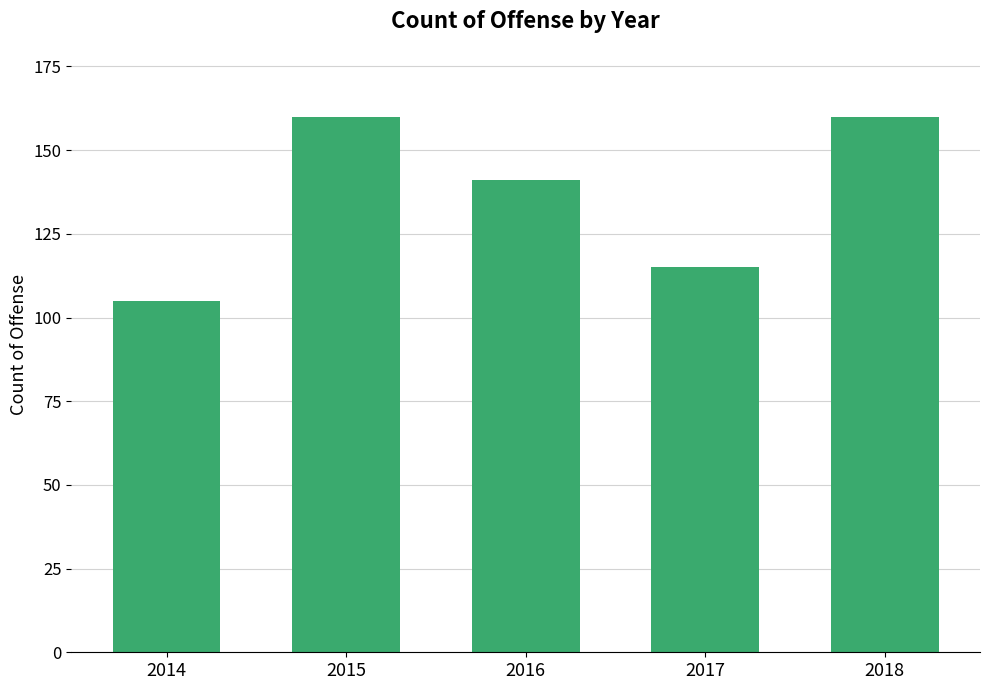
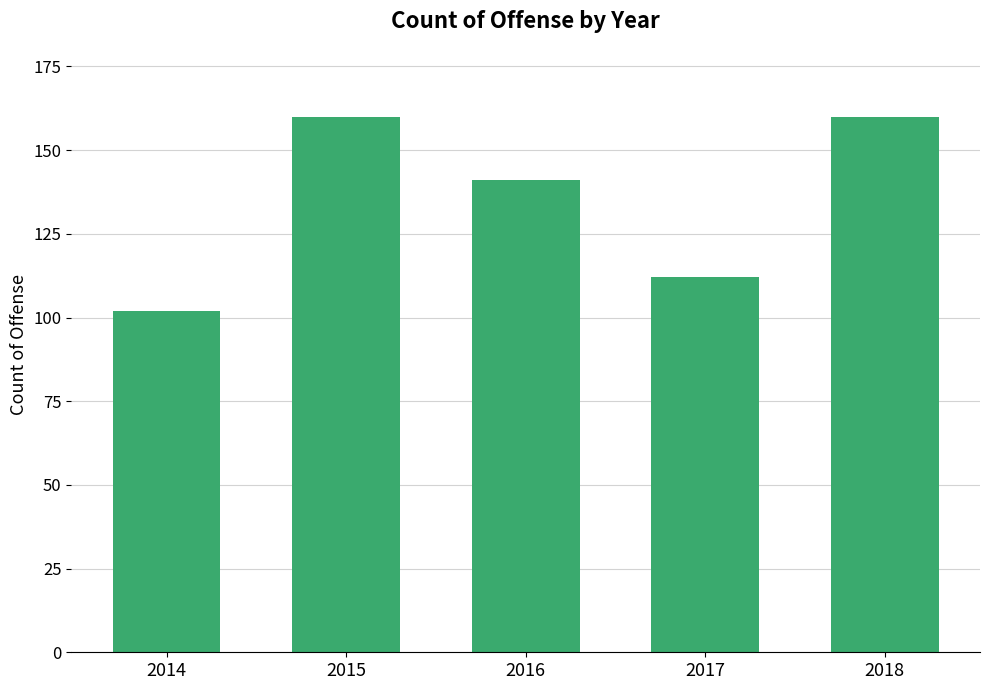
  {
-   "2014": 105,
+   "2014": 102,
    "2015": 160,
    "2016": 141,
-   "2017": 115,
+   "2017": 112,
    "2018": 160
  }
